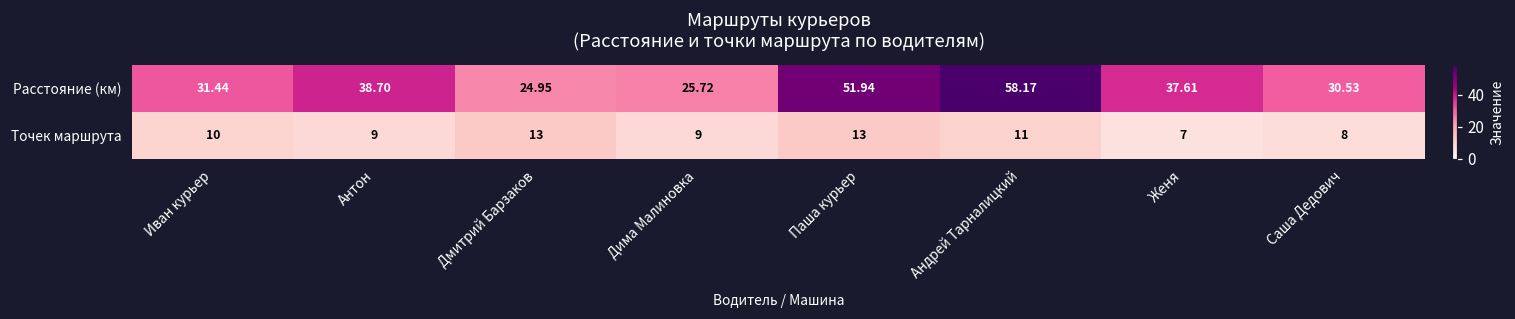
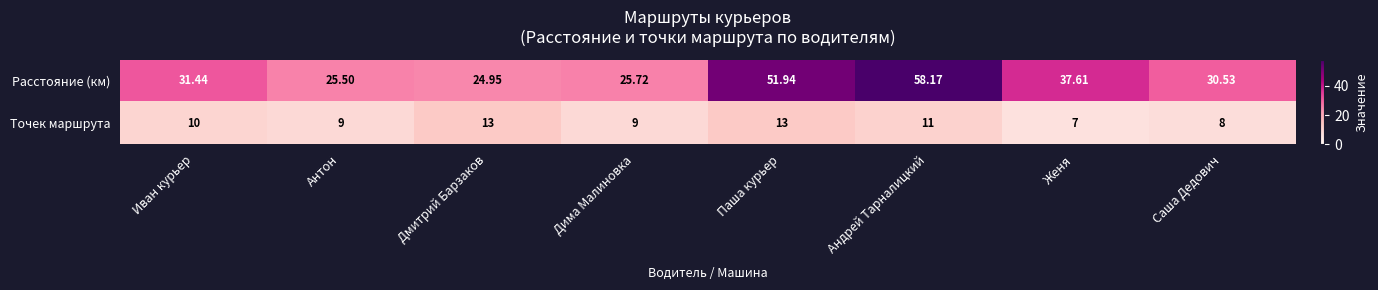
  {
    "Расстояние (км)": {
      "Иван курьер": 31.44,
-     "Антон": 38.70,
+     "Антон": 25.50,
      "Дмитрий Барзаков": 24.95,
      "Дима Малиновка": 25.72,
      "Паша курьер": 51.94,
      "Андрей Тарналицкий": 58.17,
      "Женя": 37.61,
      "Саша Дедович": 30.53
    },
    "Точек маршрута": {
      "Иван курьер": 10,
      "Антон": 9,
      "Дмитрий Барзаков": 13,
      "Дима Малиновка": 9,
      "Паша курьер": 13,
      "Андрей Тарналицкий": 11,
      "Женя": 7,
      "Саша Дедович": 8
    }
  }
